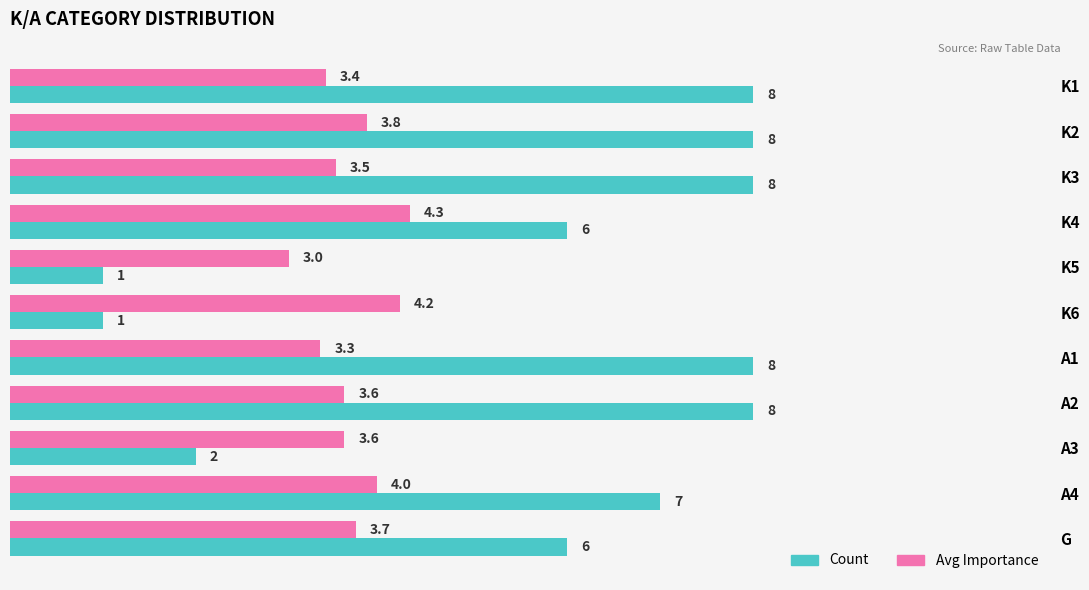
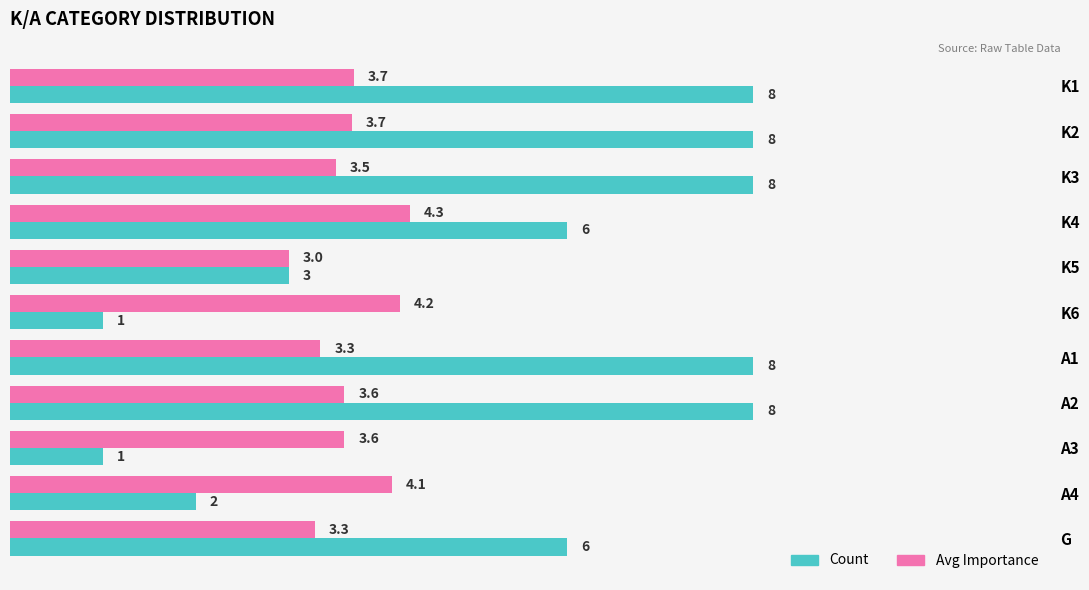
  {
    "Count": {
      "K1": 8,
      "K2": 8,
      "K3": 8,
      "K4": 6,
-     "K5": 1,
+     "K5": 3,
      "K6": 1,
      "A1": 8,
      "A2": 8,
-     "A3": 2,
-     "A4": 7,
+     "A3": 1,
+     "A4": 2,
      "G": 6
    },
    "Avg Importance": {
-     "K1": 3.4,
-     "K2": 3.8,
+     "K1": 3.7,
+     "K2": 3.7,
      "K3": 3.5,
      "K4": 4.3,
      "K5": 3.0,
      "K6": 4.2,
      "A1": 3.3,
      "A2": 3.6,
      "A3": 3.6,
-     "A4": 4.0,
-     "G": 3.7
+     "A4": 4.1,
+     "G": 3.3
    }
  }
